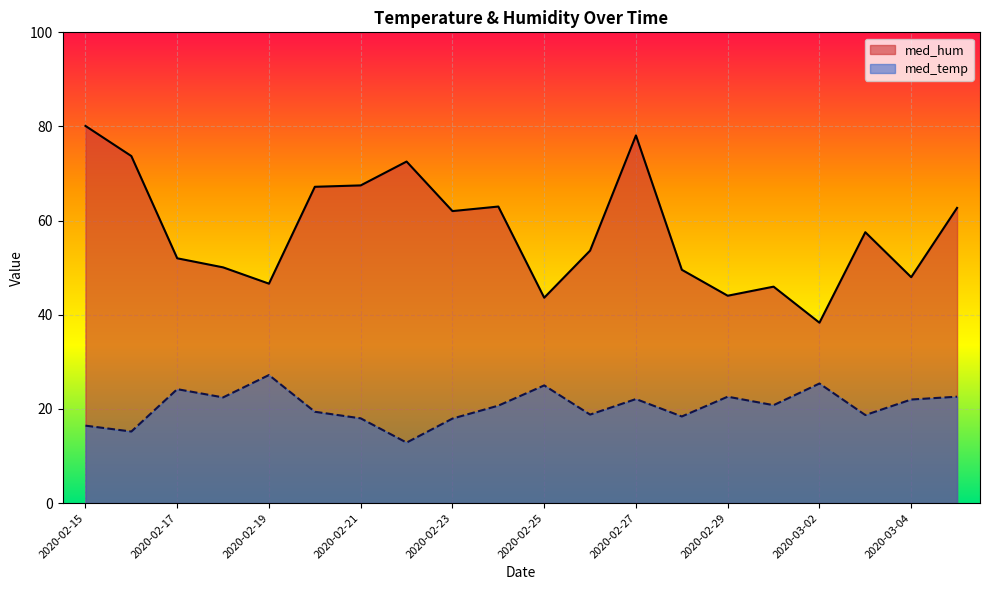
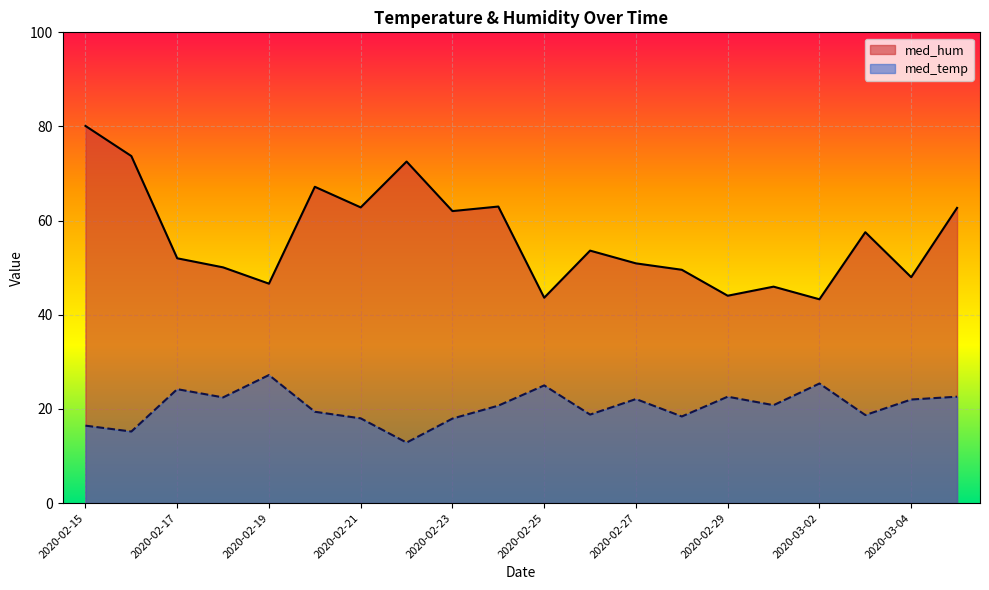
  {
    "med_hum": {
      "2020-02-15": 80,
      "2020-02-17": 52,
      "2020-02-19": 47,
-     "2020-02-21": 67,
+     "2020-02-21": 63,
      "2020-02-23": 62,
      "2020-02-25": 44,
-     "2020-02-27": 78,
+     "2020-02-27": 51,
      "2020-02-29": 44,
-     "2020-03-02": 38,
+     "2020-03-02": 43,
      "2020-03-04": 48
    },
    "med_temp": {
      "2020-02-15": 16,
      "2020-02-17": 24,
      "2020-02-19": 27,
      "2020-02-21": 18,
      "2020-02-23": 18,
      "2020-02-25": 25,
      "2020-02-27": 22,
      "2020-02-29": 23,
      "2020-03-02": 25,
      "2020-03-04": 22
    }
  }
